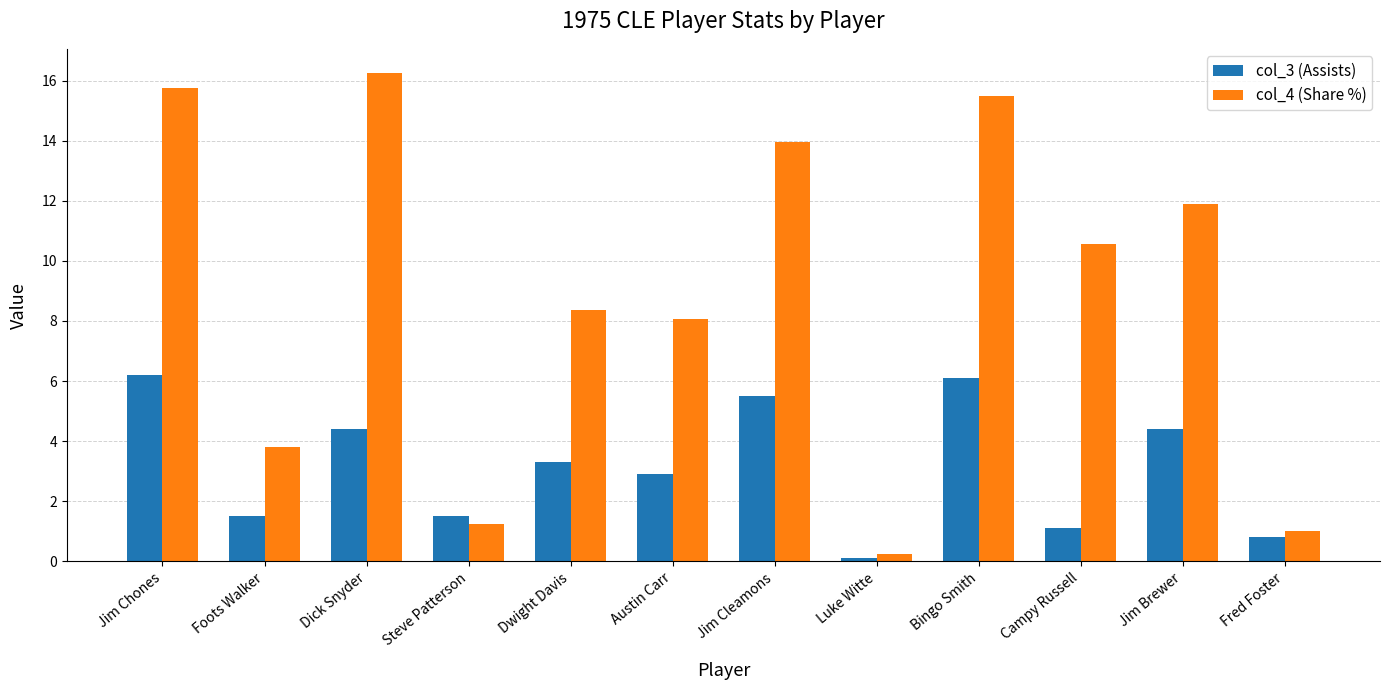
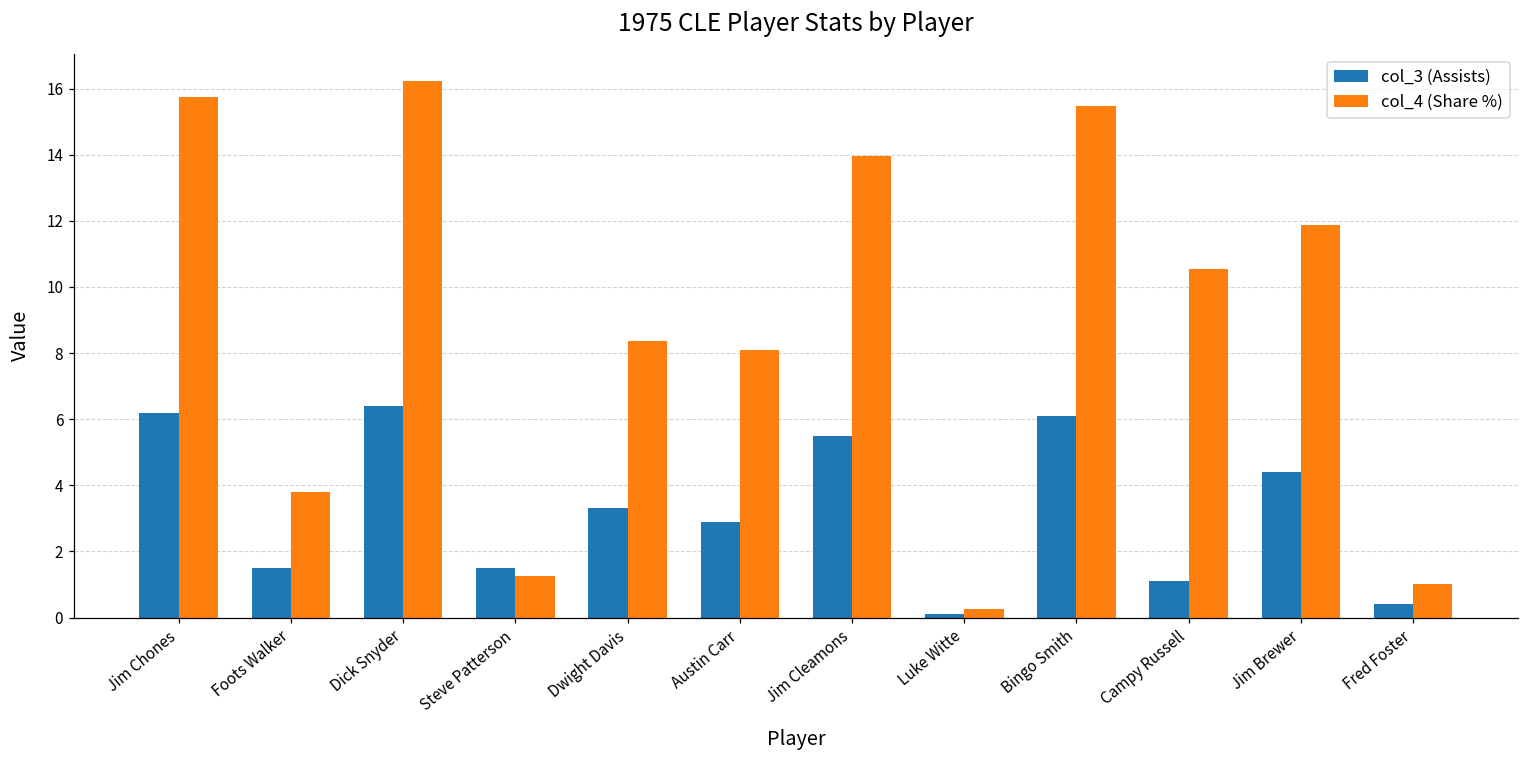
  {
    "col_3 (Assists)": {
      "Jim Chones": 6.2,
      "Foots Walker": 1.5,
-     "Dick Snyder": 4.4,
+     "Dick Snyder": 6.4,
      "Steve Patterson": 1.5,
      "Dwight Davis": 3.3,
      "Austin Carr": 2.9,
      "Jim Cleamons": 5.5,
      "Luke Witte": 0.1,
      "Bingo Smith": 6.1,
      "Campy Russell": 1.1,
      "Jim Brewer": 4.4,
-     "Fred Foster": 0.8
+     "Fred Foster": 0.4
    },
    "col_4 (Share %)": {
      "Jim Chones": 15.7,
      "Foots Walker": 3.8,
      "Dick Snyder": 16.2,
      "Steve Patterson": 1.3,
      "Dwight Davis": 8.4,
      "Austin Carr": 8.1,
      "Jim Cleamons": 14.0,
      "Luke Witte": 0.3,
      "Bingo Smith": 15.5,
      "Campy Russell": 10.5,
      "Jim Brewer": 11.9,
      "Fred Foster": 1.0
    }
  }
